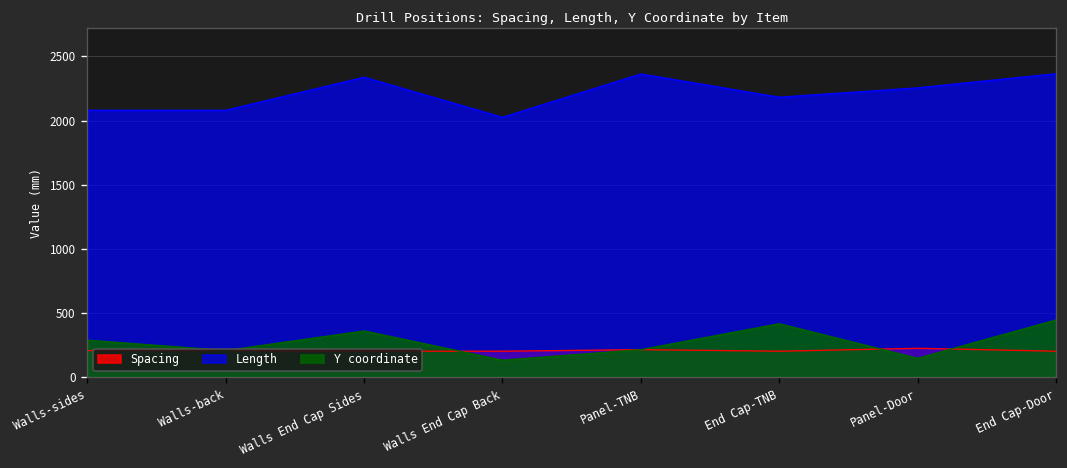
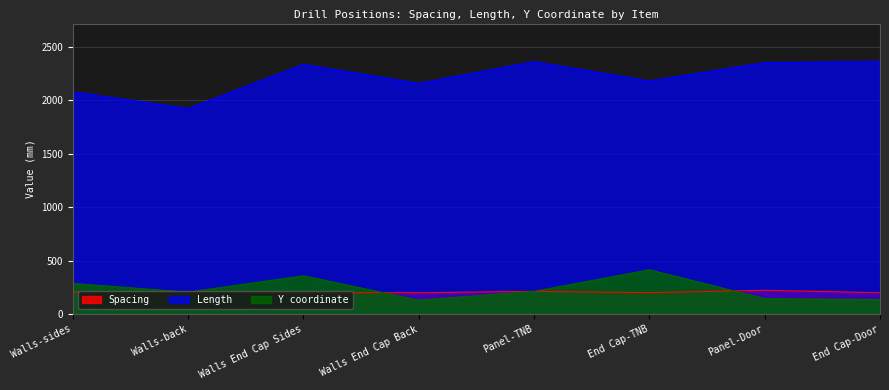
  {
    "Spacing": {
      "Walls-sides": 210,
      "Walls End Cap Back": 200,
      "End Cap-TNB": 200,
      "Panel-Door": 220,
      "End Cap-Door": 200
    },
    "Length": {
      "Walls-sides": 2080,
-     "Walls-back": 2080,
+     "Walls-back": 1930,
      "Walls End Cap Sides": 2340,
-     "Walls End Cap Back": 2030,
+     "Walls End Cap Back": 2160,
      "Panel-TNB": 2360,
      "End Cap-TNB": 2180,
-     "Panel-Door": 2260,
+     "Panel-Door": 2350,
      "End Cap-Door": 2370
    },
    "Y coordinate": {
      "Walls-sides": 290,
      "Walls End Cap Sides": 360,
      "Walls End Cap Back": 130,
      "End Cap-TNB": 410,
      "Panel-Door": 140,
-     "End Cap-Door": 440
+     "End Cap-Door": 140
    }
  }
